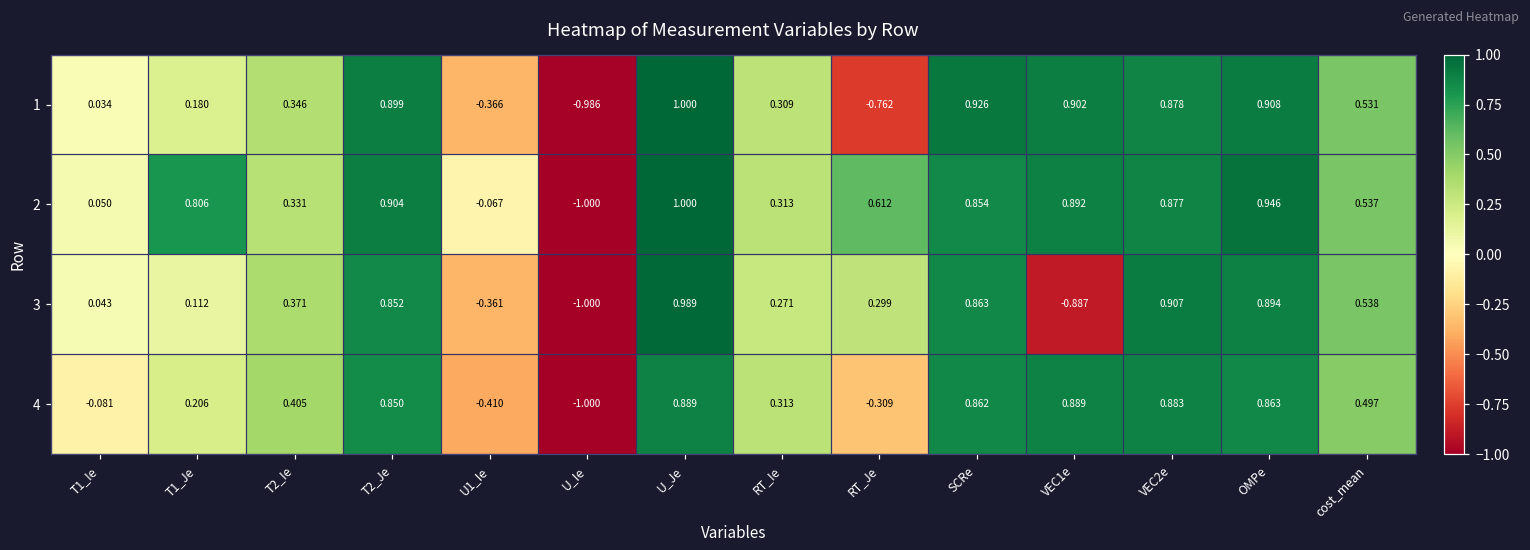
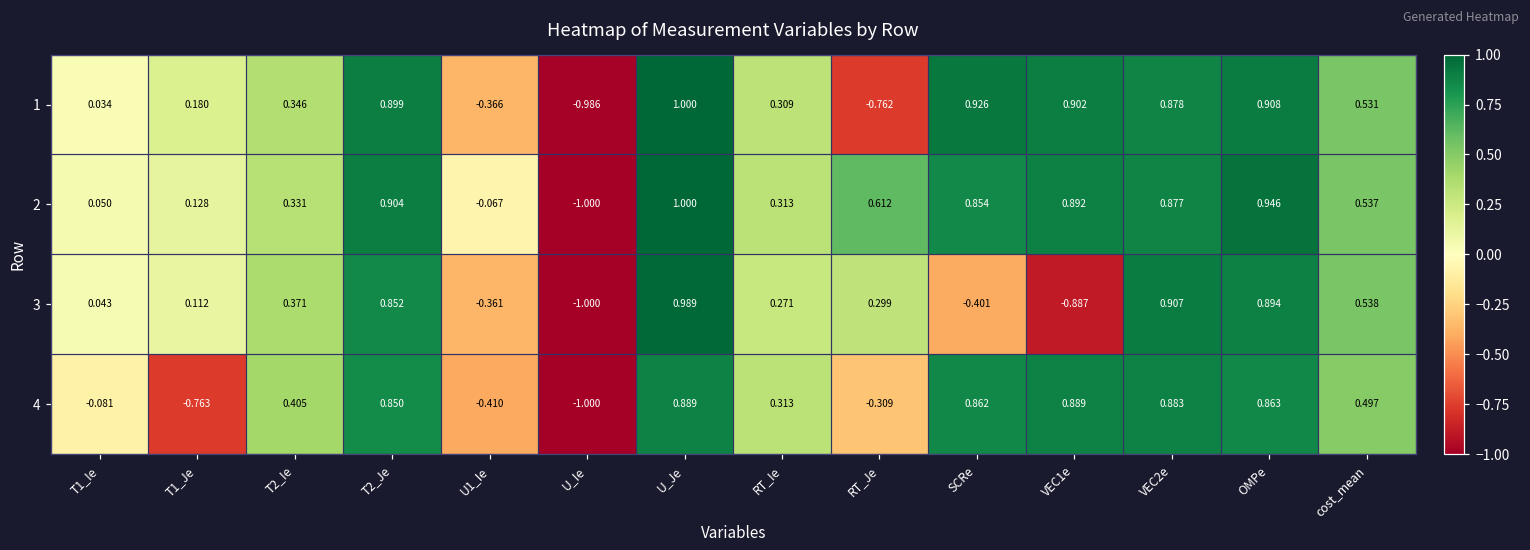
  {
    "1": {
      "T1_Ie": 0.034,
      "T1_Je": 0.180,
      "T2_Ie": 0.346,
      "T2_Je": 0.899,
      "U1_Ie": -0.366,
      "U_Ie": -0.986,
      "U_Je": 1.000,
      "RT_Ie": 0.309,
      "RT_Je": -0.762,
      "SCRe": 0.926,
      "VEC1e": 0.902,
      "VEC2e": 0.878,
      "OMPe": 0.908,
      "cost_mean": 0.531
    },
    "2": {
      "T1_Ie": 0.050,
-     "T1_Je": 0.806,
+     "T1_Je": 0.128,
      "T2_Ie": 0.331,
      "T2_Je": 0.904,
      "U1_Ie": -0.067,
      "U_Ie": -1.000,
      "U_Je": 1.000,
      "RT_Ie": 0.313,
      "RT_Je": 0.612,
      "SCRe": 0.854,
      "VEC1e": 0.892,
      "VEC2e": 0.877,
      "OMPe": 0.946,
      "cost_mean": 0.537
    },
    "3": {
      "T1_Ie": 0.043,
      "T1_Je": 0.112,
      "T2_Ie": 0.371,
      "T2_Je": 0.852,
      "U1_Ie": -0.361,
      "U_Ie": -1.000,
      "U_Je": 0.989,
      "RT_Ie": 0.271,
      "RT_Je": 0.299,
-     "SCRe": 0.863,
+     "SCRe": -0.401,
      "VEC1e": -0.887,
      "VEC2e": 0.907,
      "OMPe": 0.894,
      "cost_mean": 0.538
    },
    "4": {
      "T1_Ie": -0.081,
-     "T1_Je": 0.206,
+     "T1_Je": -0.763,
      "T2_Ie": 0.405,
      "T2_Je": 0.850,
      "U1_Ie": -0.410,
      "U_Ie": -1.000,
      "U_Je": 0.889,
      "RT_Ie": 0.313,
      "RT_Je": -0.309,
      "SCRe": 0.862,
      "VEC1e": 0.889,
      "VEC2e": 0.883,
      "OMPe": 0.863,
      "cost_mean": 0.497
    }
  }
